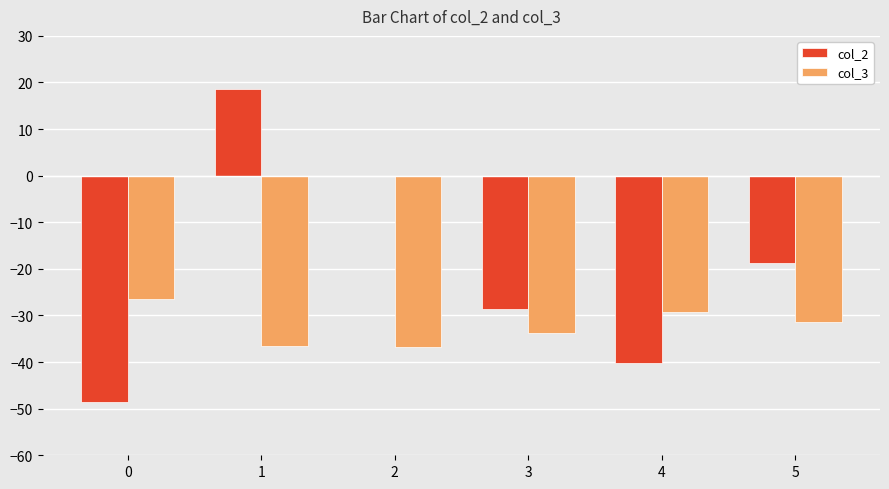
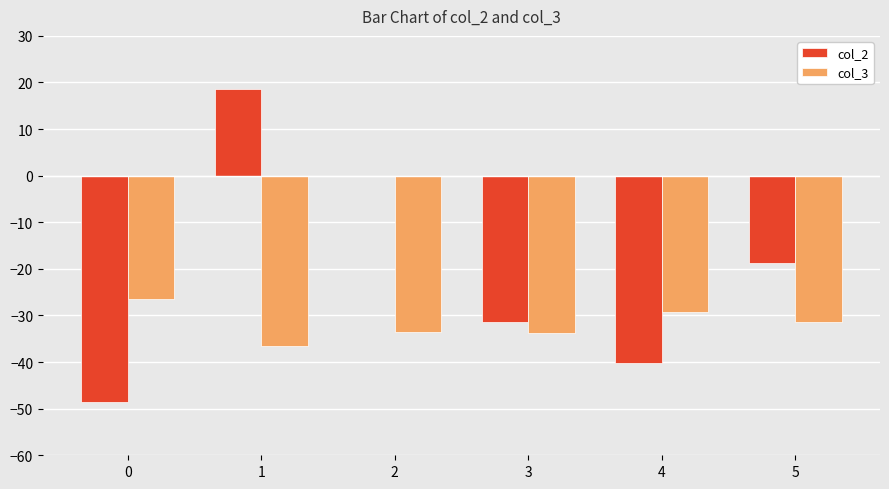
  {
    "col_2": {
      "0": -49,
      "1": 19,
      "2": 0,
-     "3": -29,
+     "3": -31,
      "4": -40,
      "5": -19
    },
    "col_3": {
      "0": -26,
      "1": -37,
-     "2": -37,
+     "2": -34,
      "3": -34,
      "4": -29,
      "5": -31
    }
  }
